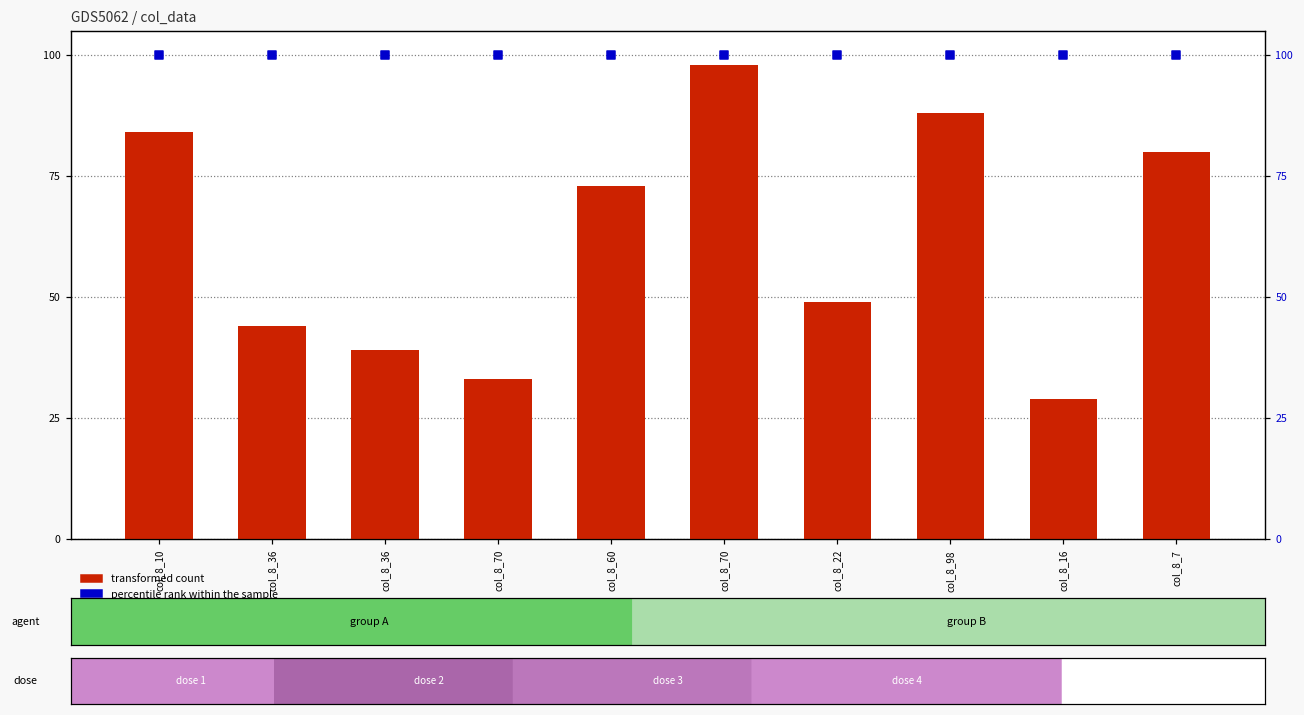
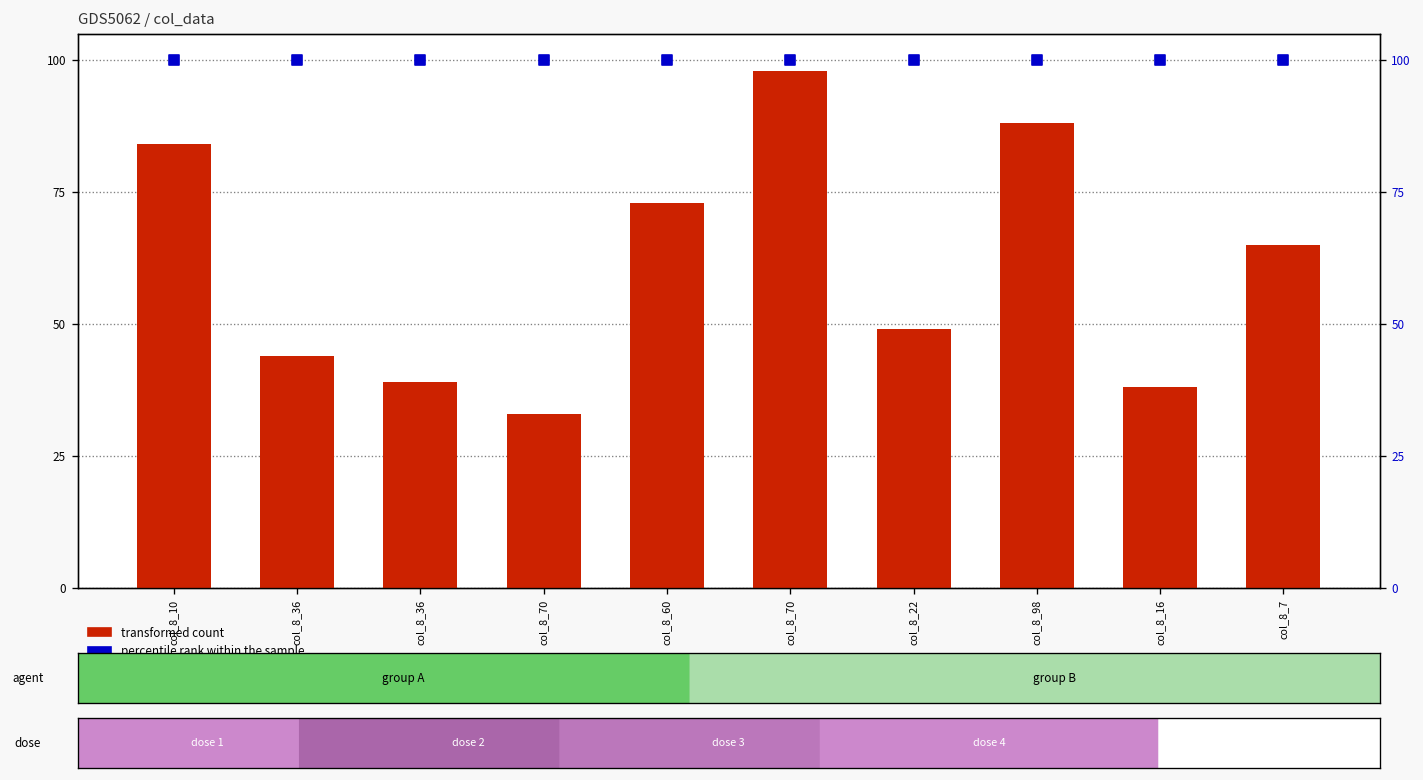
  {
    "transformed count": {
      "col_8_10": 84,
      "col_8_60": 73,
      "col_8_22": 49,
      "col_8_98": 88,
-     "col_8_16": 29,
-     "col_8_7": 80
+     "col_8_16": 38,
+     "col_8_7": 65
    }
  }
